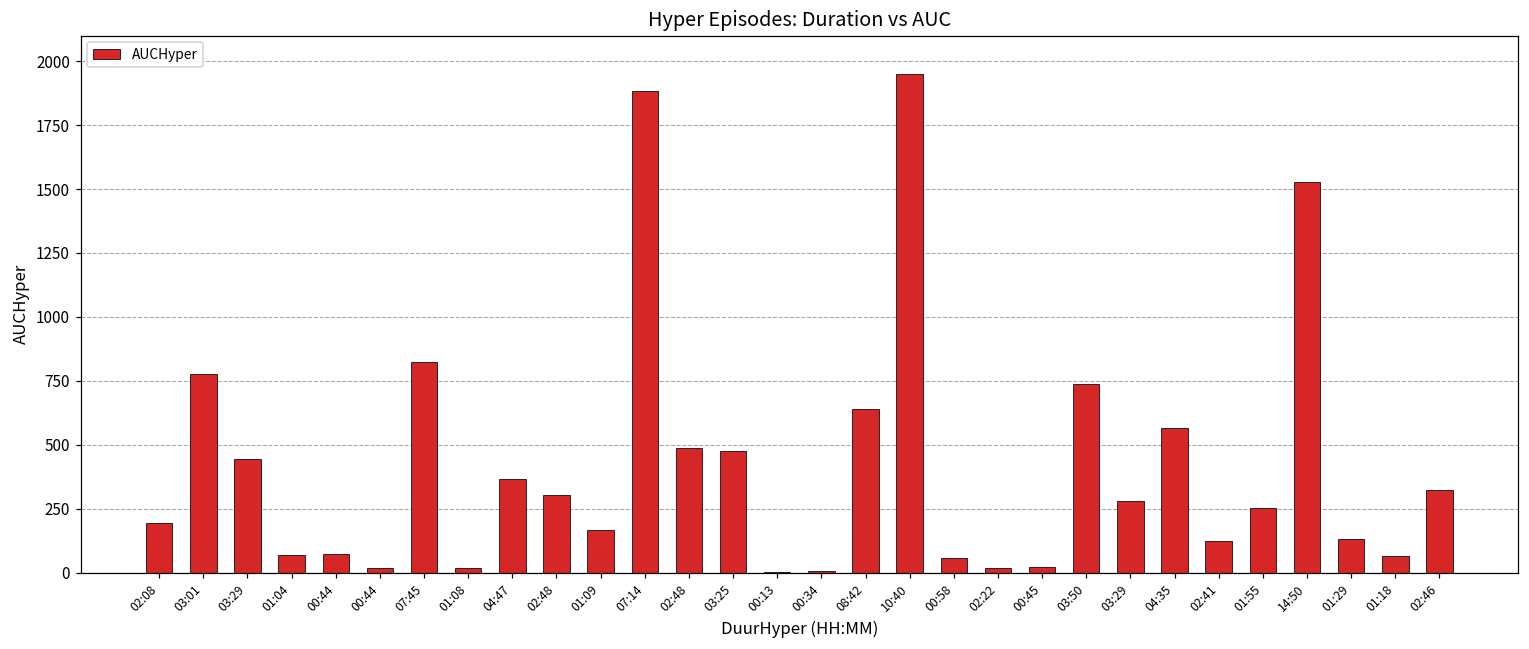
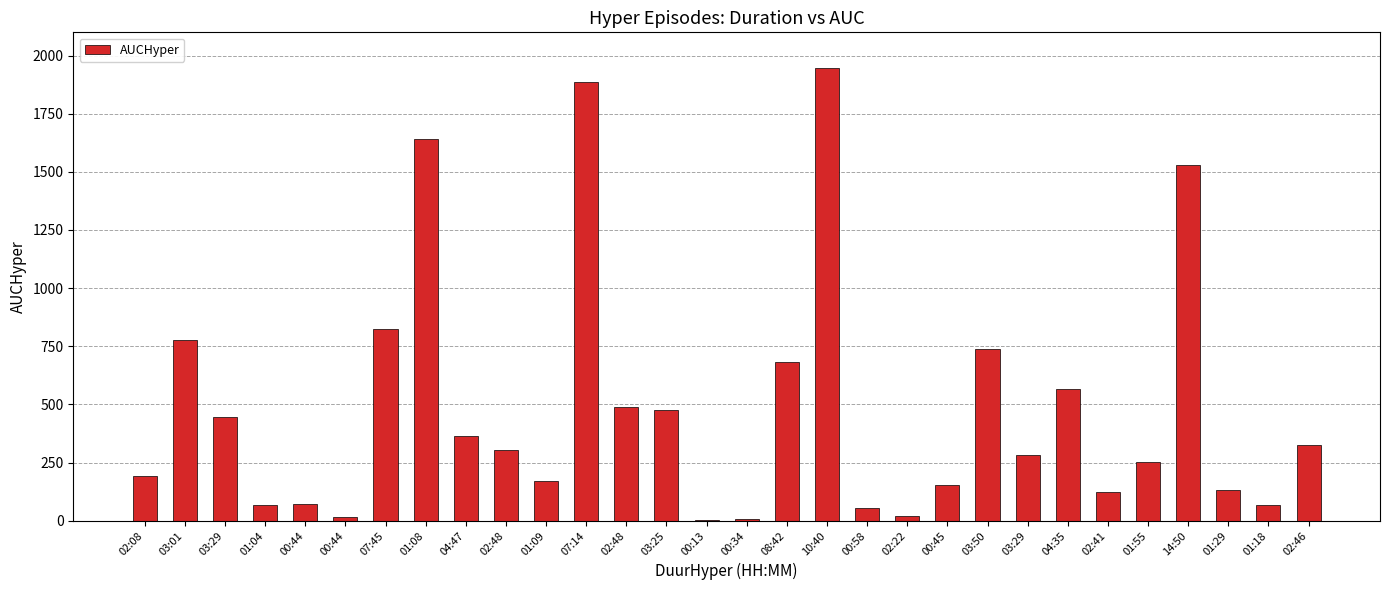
  {
    "02:08": 190,
    "03:01": 780,
    "01:04": 70,
    "07:45": 820,
-   "01:08": 20,
+   "01:08": 1640,
    "04:47": 370,
    "01:09": 170,
    "07:14": 1880,
    "03:25": 480,
-   "08:42": 640,
+   "08:42": 680,
    "10:40": 1950,
    "00:58": 60,
    "02:22": 20,
-   "00:45": 20,
+   "00:45": 150,
    "03:50": 740,
    "04:35": 560,
    "02:41": 120,
    "01:55": 250,
    "14:50": 1530,
    "01:29": 130,
    "01:18": 70,
    "02:46": 320
  }
